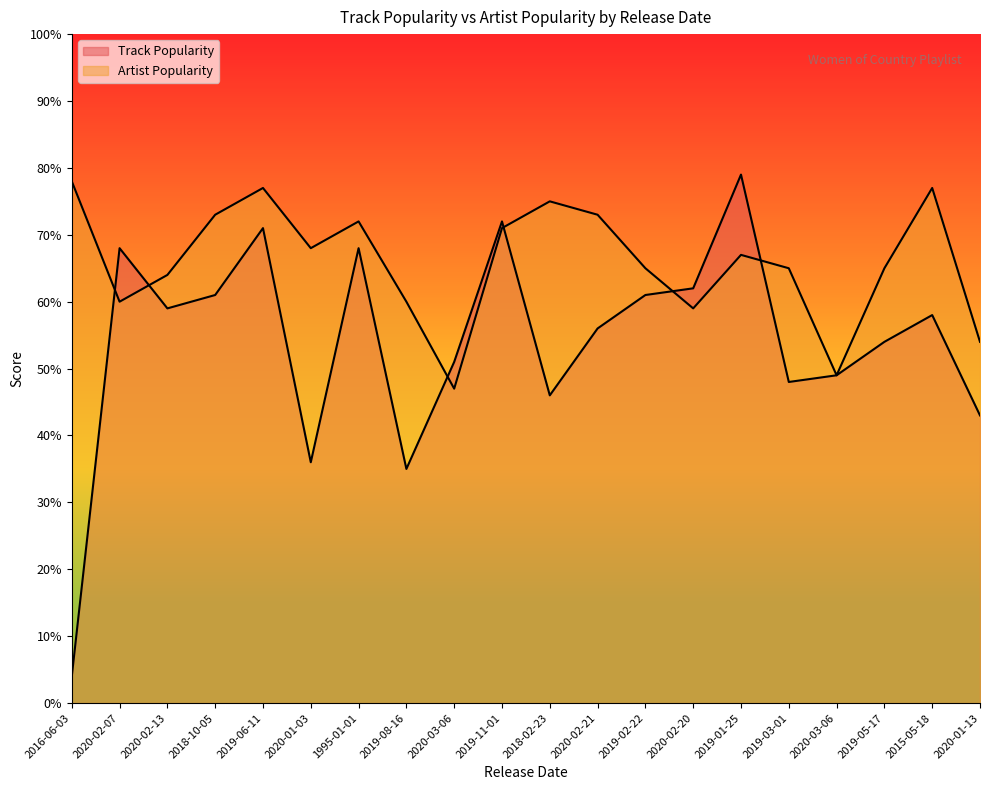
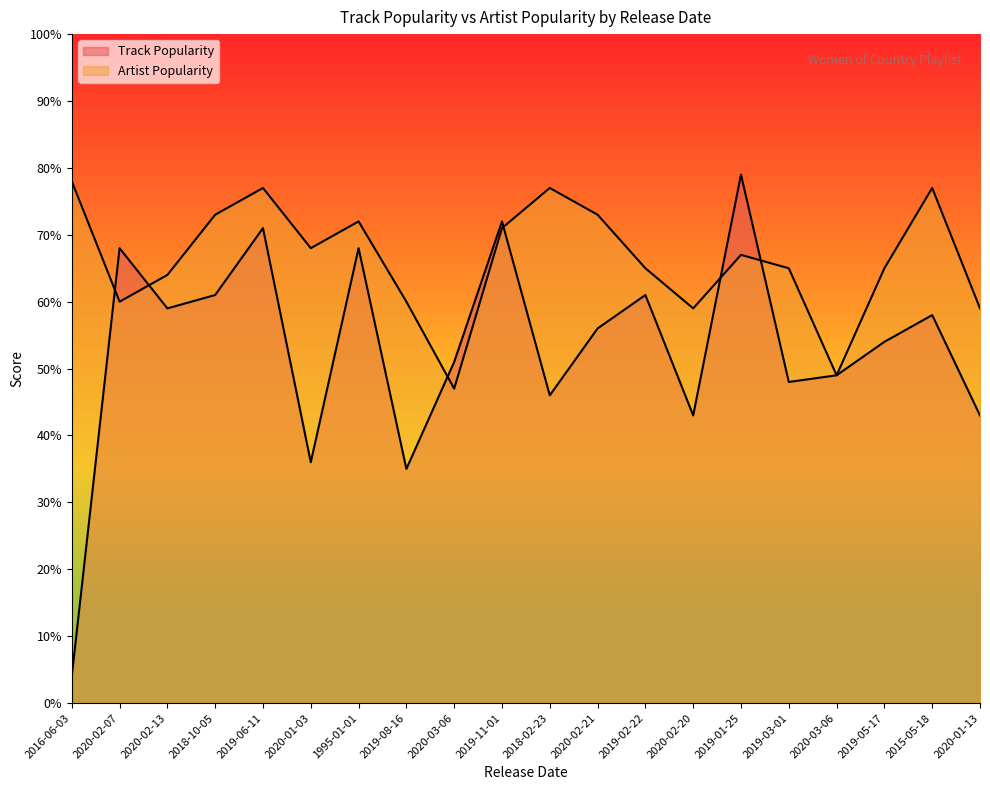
  {
    "Track Popularity": {
      "2016-06-03": "4%",
      "2020-02-07": "68%",
      "2020-02-13": "59%",
      "2018-10-05": "61%",
      "2019-06-11": "71%",
      "2020-01-03": "36%",
      "1995-01-01": "68%",
      "2019-08-16": "35%",
      "2019-11-01": "72%",
      "2018-02-23": "46%",
      "2020-02-21": "56%",
      "2019-02-22": "61%",
-     "2020-02-20": "62%",
+     "2020-02-20": "43%",
      "2019-01-25": "79%",
      "2019-03-01": "48%",
      "2019-05-17": "54%",
      "2015-05-18": "58%",
      "2020-01-13": "43%"
    },
    "Artist Popularity": {
      "2016-06-03": "78%",
      "2020-02-07": "60%",
      "2020-02-13": "64%",
      "2018-10-05": "73%",
      "2019-06-11": "77%",
      "2020-01-03": "68%",
      "1995-01-01": "72%",
      "2019-08-16": "60%",
      "2019-11-01": "71%",
-     "2018-02-23": "75%",
+     "2018-02-23": "77%",
      "2020-02-21": "73%",
      "2019-02-22": "65%",
      "2020-02-20": "59%",
      "2019-01-25": "67%",
      "2019-03-01": "65%",
      "2019-05-17": "65%",
      "2015-05-18": "77%",
-     "2020-01-13": "54%"
+     "2020-01-13": "59%"
    }
  }
